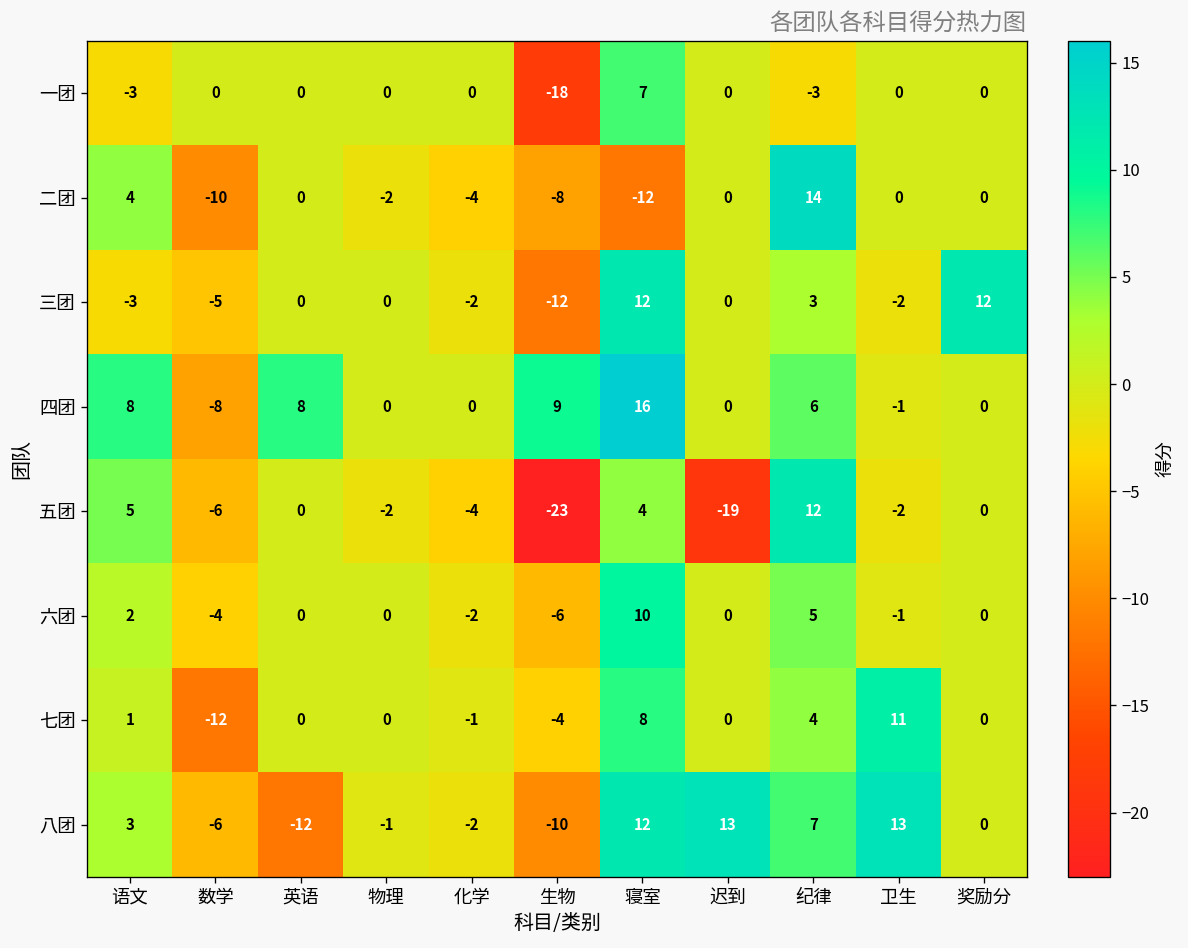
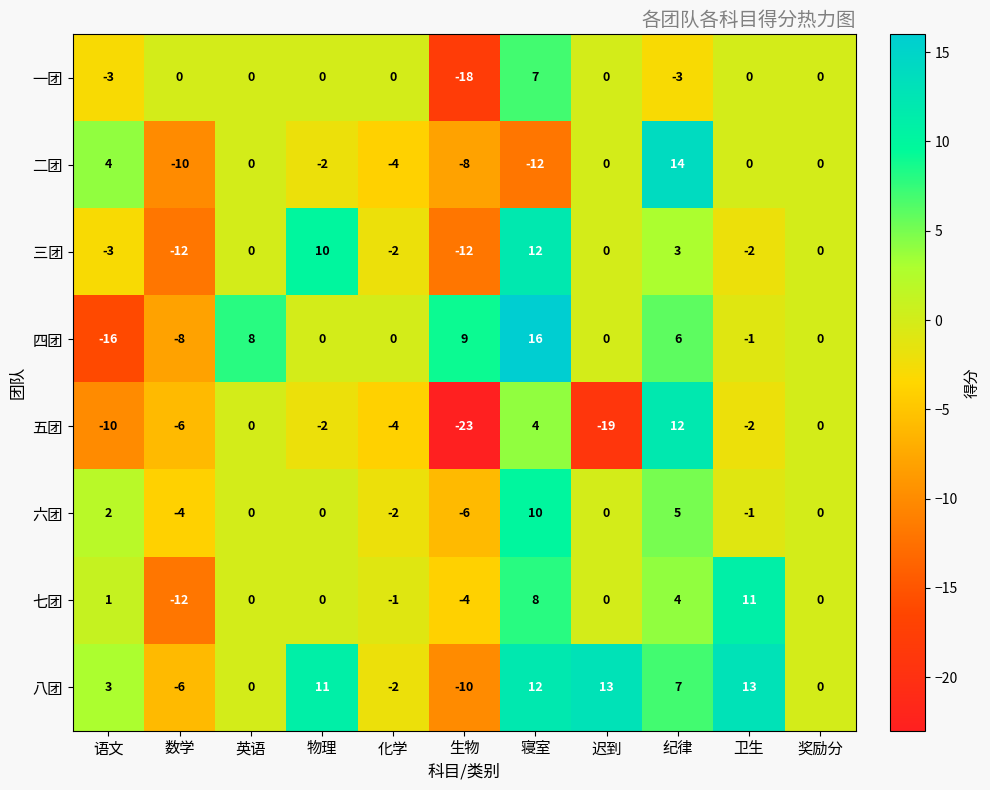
  {
    "一团": {
      "语文": -3,
      "数学": 0,
      "英语": 0,
      "物理": 0,
      "化学": 0,
      "生物": -18,
      "寝室": 7,
      "迟到": 0,
      "纪律": -3,
      "卫生": 0,
      "奖励分": 0
    },
    "二团": {
      "语文": 4,
      "数学": -10,
      "英语": 0,
      "物理": -2,
      "化学": -4,
      "生物": -8,
      "寝室": -12,
      "迟到": 0,
      "纪律": 14,
      "卫生": 0,
      "奖励分": 0
    },
    "三团": {
      "语文": -3,
-     "数学": -5,
+     "数学": -12,
      "英语": 0,
-     "物理": 0,
+     "物理": 10,
      "化学": -2,
      "生物": -12,
      "寝室": 12,
      "迟到": 0,
      "纪律": 3,
      "卫生": -2,
-     "奖励分": 12
+     "奖励分": 0
    },
    "四团": {
-     "语文": 8,
+     "语文": -16,
      "数学": -8,
      "英语": 8,
      "物理": 0,
      "化学": 0,
      "生物": 9,
      "寝室": 16,
      "迟到": 0,
      "纪律": 6,
      "卫生": -1,
      "奖励分": 0
    },
    "五团": {
-     "语文": 5,
+     "语文": -10,
      "数学": -6,
      "英语": 0,
      "物理": -2,
      "化学": -4,
      "生物": -23,
      "寝室": 4,
      "迟到": -19,
      "纪律": 12,
      "卫生": -2,
      "奖励分": 0
    },
    "六团": {
      "语文": 2,
      "数学": -4,
      "英语": 0,
      "物理": 0,
      "化学": -2,
      "生物": -6,
      "寝室": 10,
      "迟到": 0,
      "纪律": 5,
      "卫生": -1,
      "奖励分": 0
    },
    "七团": {
      "语文": 1,
      "数学": -12,
      "英语": 0,
      "物理": 0,
      "化学": -1,
      "生物": -4,
      "寝室": 8,
      "迟到": 0,
      "纪律": 4,
      "卫生": 11,
      "奖励分": 0
    },
    "八团": {
      "语文": 3,
      "数学": -6,
-     "英语": -12,
-     "物理": -1,
+     "英语": 0,
+     "物理": 11,
      "化学": -2,
      "生物": -10,
      "寝室": 12,
      "迟到": 13,
      "纪律": 7,
      "卫生": 13,
      "奖励分": 0
    }
  }
